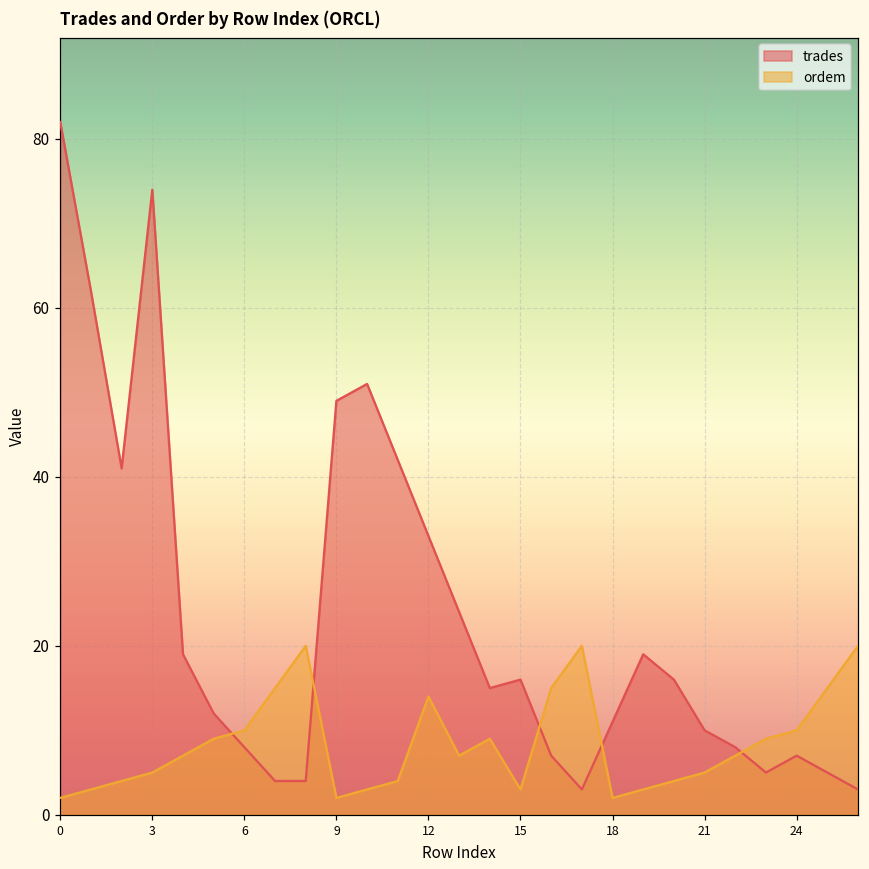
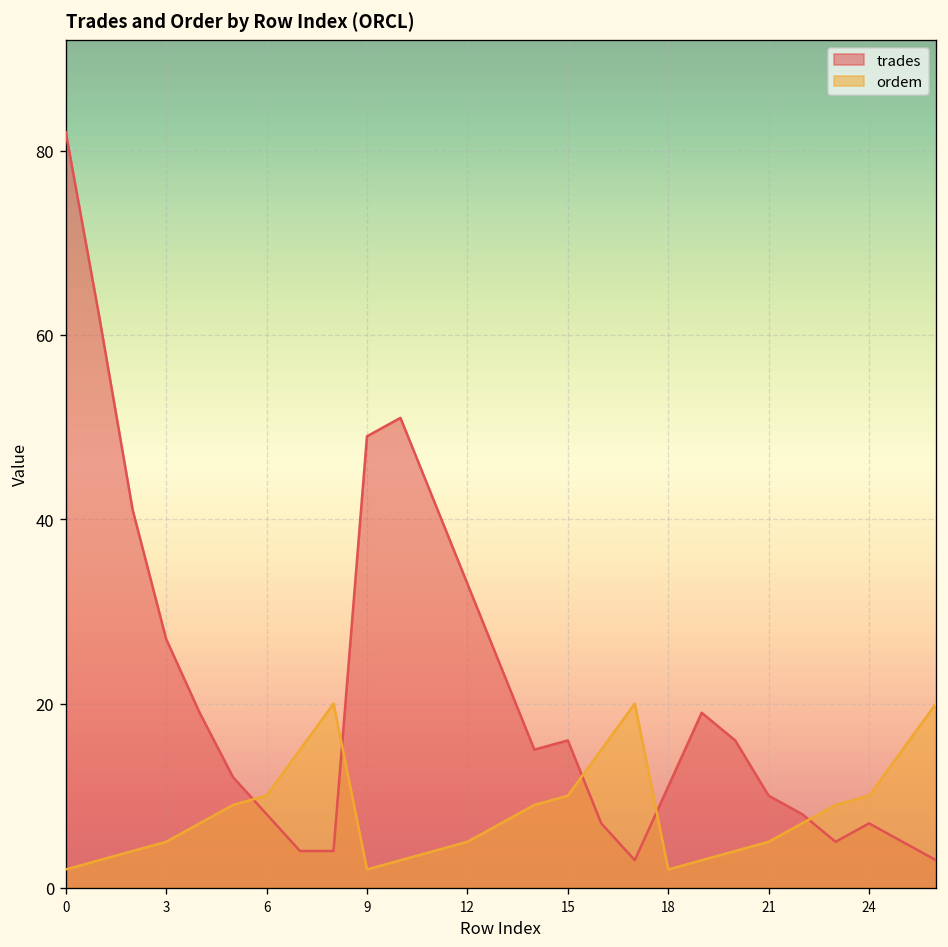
  {
    "trades": {
      "0": 82,
-     "3": 74,
+     "3": 27,
      "6": 8,
      "9": 49,
      "12": 33,
      "15": 16,
      "18": 11,
      "21": 10,
      "24": 7
    },
    "ordem": {
      "0": 2,
      "3": 5,
      "6": 10,
      "9": 2,
-     "12": 14,
-     "15": 3,
+     "12": 5,
+     "15": 10,
      "18": 2,
      "21": 5,
      "24": 10
    }
  }
